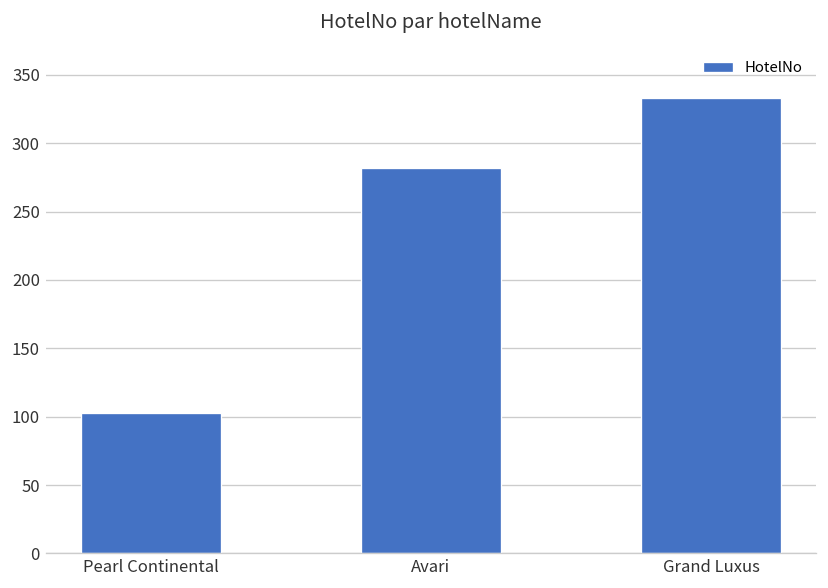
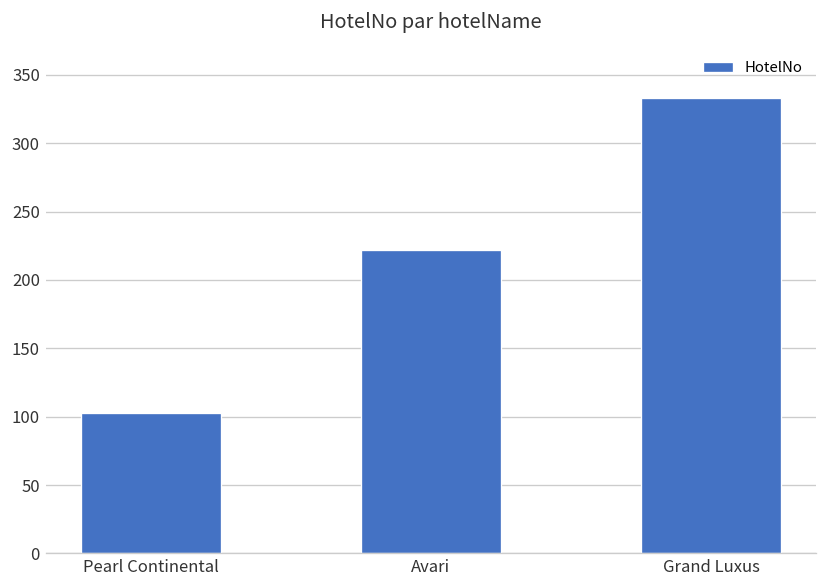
  {
    "Pearl Continental": 103,
-   "Avari": 282,
+   "Avari": 222,
    "Grand Luxus": 333
  }
